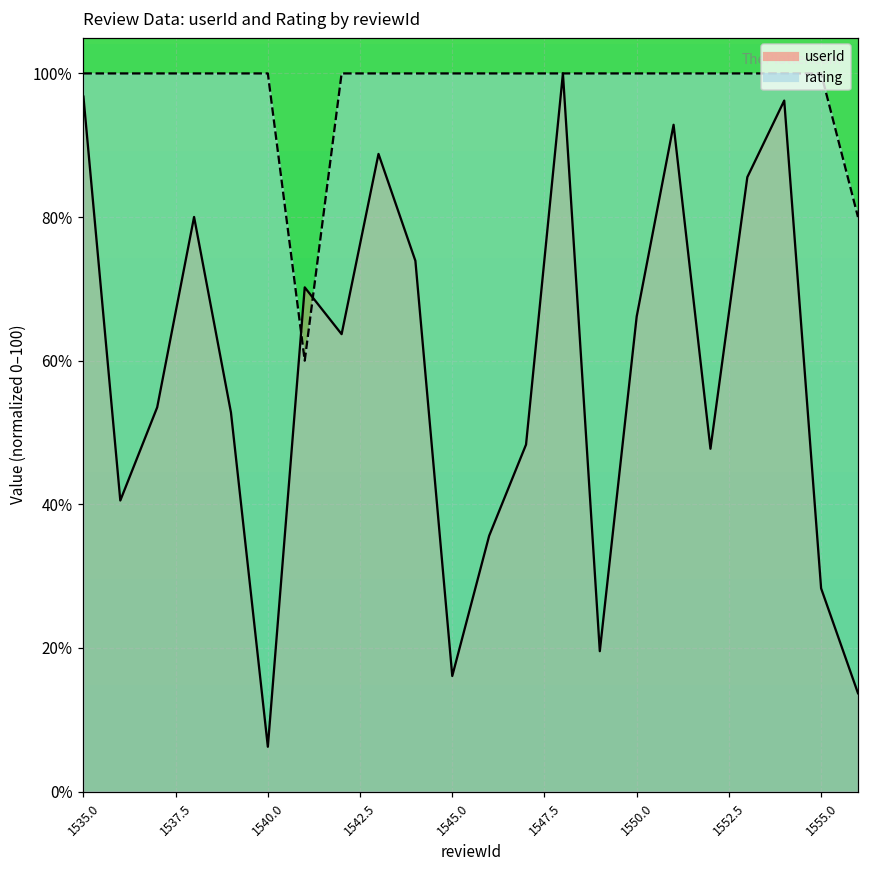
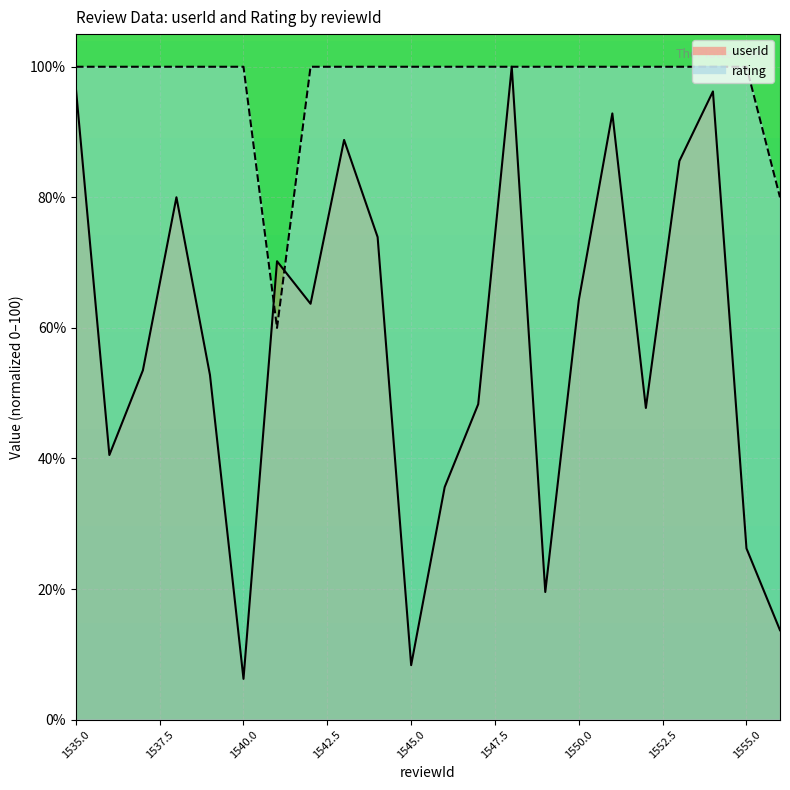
  {
    "userId": {
      "1535.0": "97%",
      "1540.0": "6%",
-     "1545.0": "16%",
-     "1550.0": "66%",
-     "1555.0": "28%"
+     "1545.0": "8%",
+     "1550.0": "64%",
+     "1555.0": "26%"
    },
    "rating": {
      "1535.0": "100%",
      "1540.0": "100%",
      "1545.0": "100%",
      "1550.0": "100%"
    }
  }
